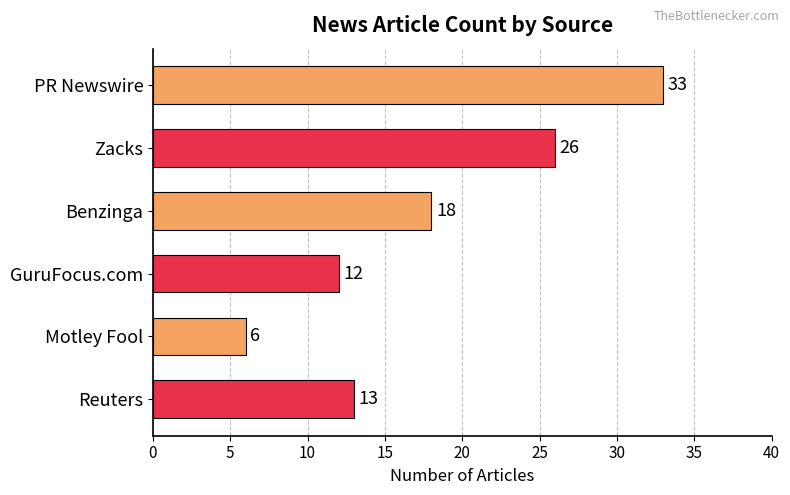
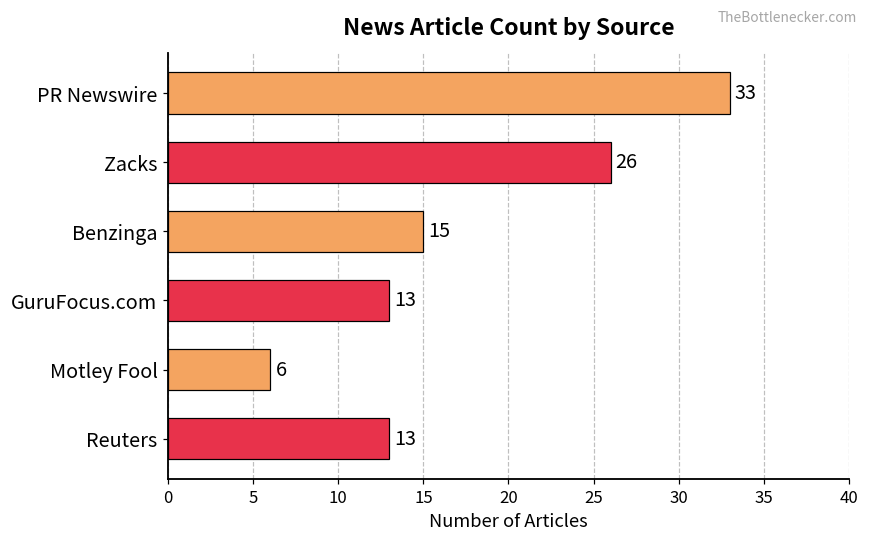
  {
    "PR Newswire": 33,
    "Zacks": 26,
-   "Benzinga": 18,
-   "GuruFocus.com": 12,
+   "Benzinga": 15,
+   "GuruFocus.com": 13,
    "Motley Fool": 6,
    "Reuters": 13
  }
